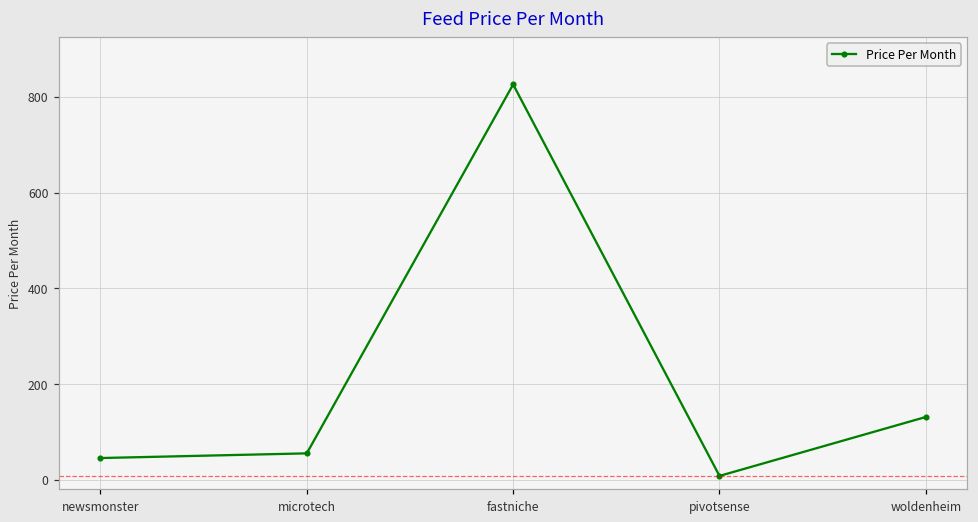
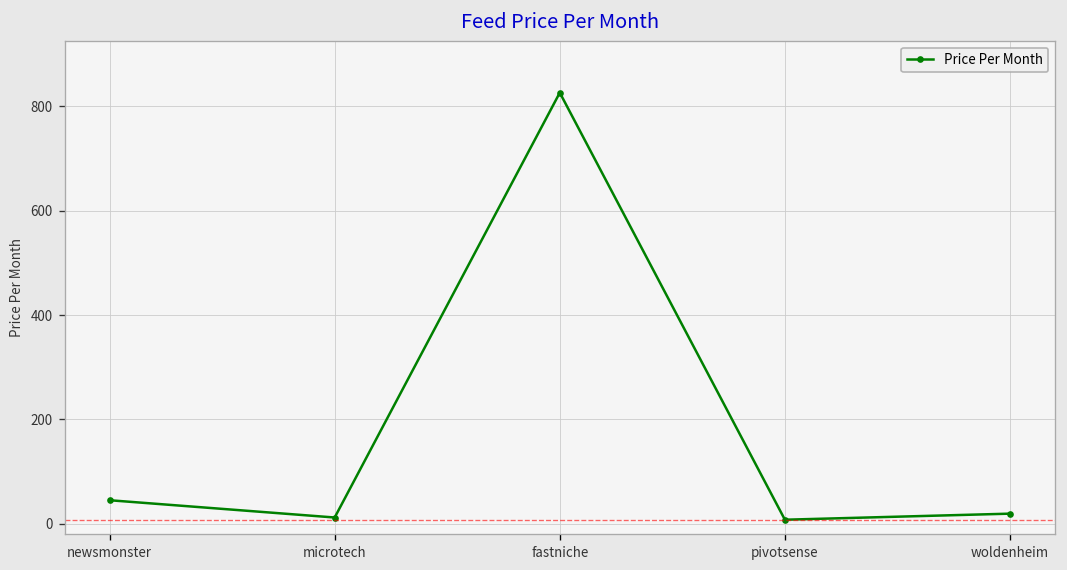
  {
    "newsmonster": 50,
-   "microtech": 60,
+   "microtech": 10,
    "fastniche": 830,
    "pivotsense": 10,
-   "woldenheim": 130
+   "woldenheim": 20
  }
